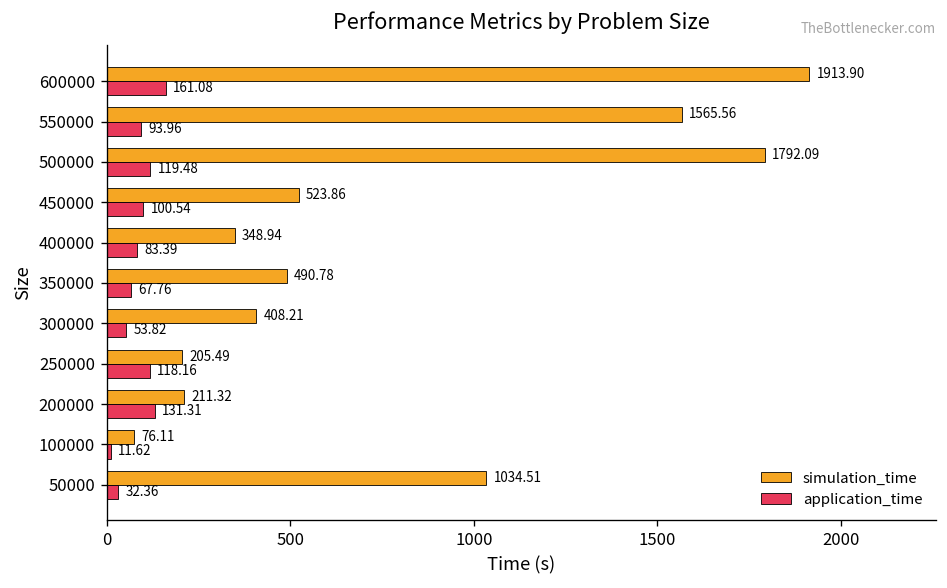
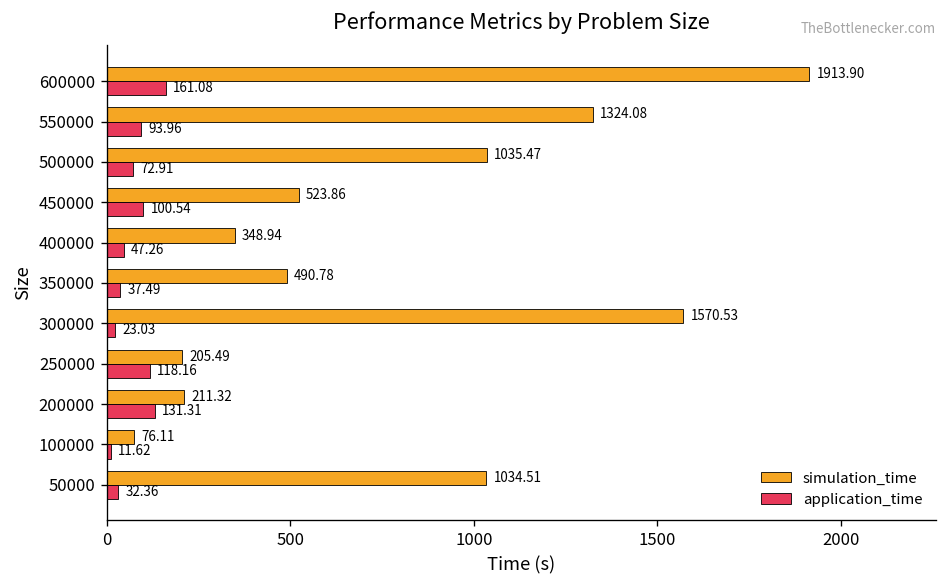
  {
    "simulation_time": {
      "600000": 1913.90,
-     "550000": 1565.56,
-     "500000": 1792.09,
+     "550000": 1324.08,
+     "500000": 1035.47,
      "450000": 523.86,
      "400000": 348.94,
      "350000": 490.78,
-     "300000": 408.21,
+     "300000": 1570.53,
      "250000": 205.49,
      "200000": 211.32,
      "100000": 76.11,
      "50000": 1034.51
    },
    "application_time": {
      "600000": 161.08,
      "550000": 93.96,
-     "500000": 119.48,
+     "500000": 72.91,
      "450000": 100.54,
-     "400000": 83.39,
-     "350000": 67.76,
-     "300000": 53.82,
+     "400000": 47.26,
+     "350000": 37.49,
+     "300000": 23.03,
      "250000": 118.16,
      "200000": 131.31,
      "100000": 11.62,
      "50000": 32.36
    }
  }
